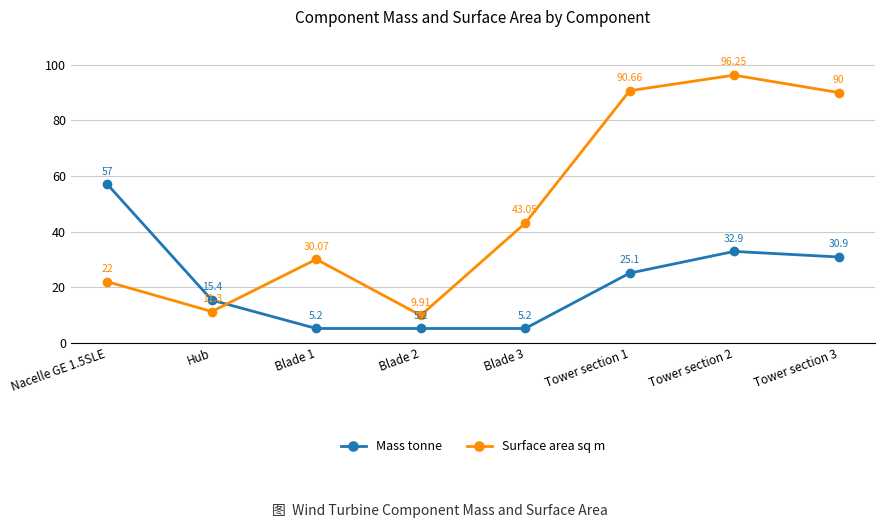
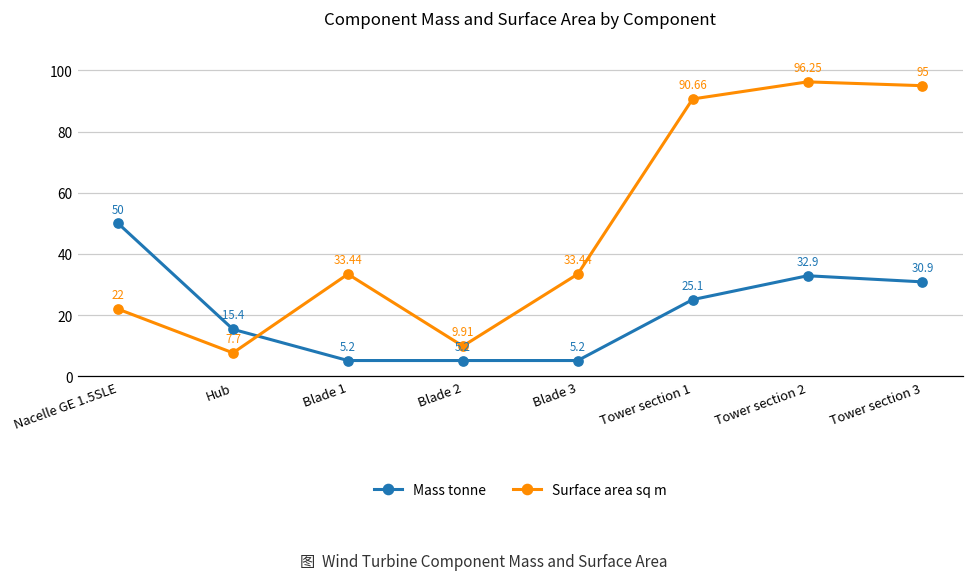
  {
    "Mass tonne": {
-     "Nacelle GE 1.5SLE": 57,
+     "Nacelle GE 1.5SLE": 50,
      "Hub": 15.4,
      "Blade 1": 5.2,
      "Blade 3": 5.2,
      "Tower section 1": 25.1,
      "Tower section 2": 32.9,
      "Tower section 3": 30.9
    },
    "Surface area sq m": {
      "Nacelle GE 1.5SLE": 22,
-     "Hub": 11.3,
-     "Blade 1": 30.07,
+     "Hub": 7.7,
+     "Blade 1": 33.44,
      "Blade 2": 9.91,
-     "Blade 3": 43.05,
+     "Blade 3": 33.44,
      "Tower section 1": 90.66,
      "Tower section 2": 96.25,
-     "Tower section 3": 90
+     "Tower section 3": 95
    }
  }
